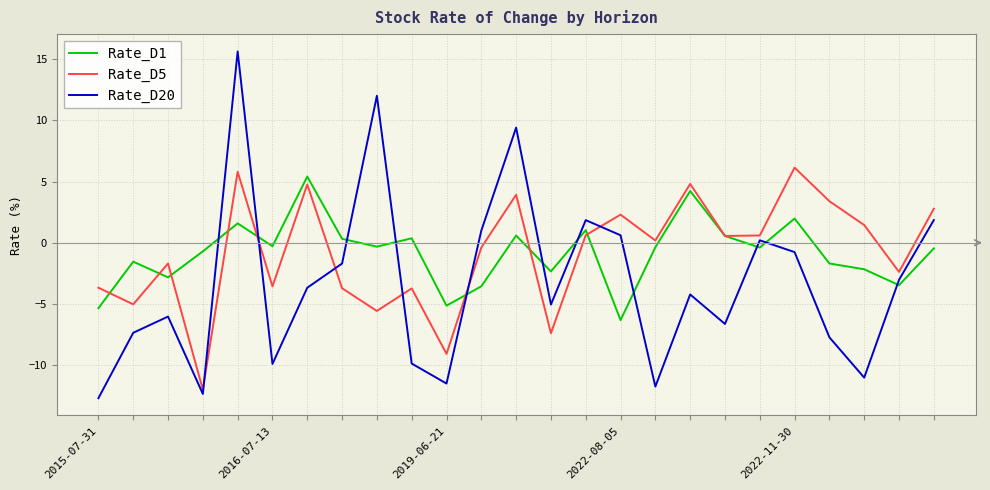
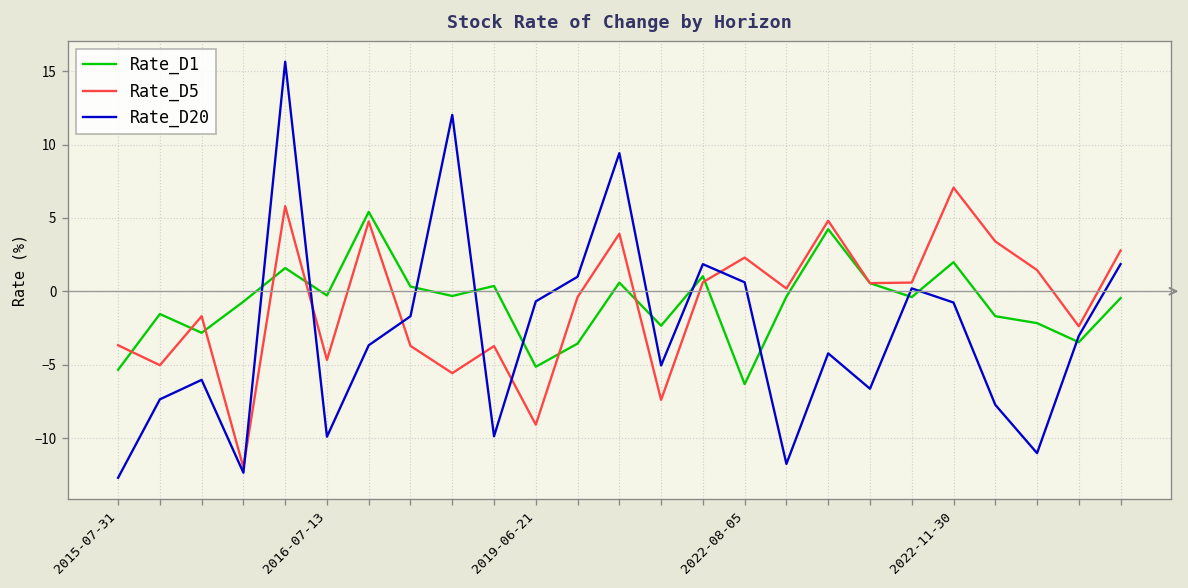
  {
    "Rate_D1": {
      "2015-07-31": -5.4,
      "2016-07-13": -0.3,
      "2019-06-21": -5.1,
      "2022-08-05": -6.3,
      "2022-11-30": 2.0
    },
    "Rate_D5": {
      "2015-07-31": -3.7,
-     "2016-07-13": -3.6,
+     "2016-07-13": -4.7,
      "2019-06-21": -9.1,
      "2022-08-05": 2.3,
-     "2022-11-30": 6.1
+     "2022-11-30": 7.1
    },
    "Rate_D20": {
      "2015-07-31": -12.7,
      "2016-07-13": -9.9,
-     "2019-06-21": -11.5,
+     "2019-06-21": -0.7,
      "2022-08-05": 0.6,
      "2022-11-30": -0.8
    }
  }
